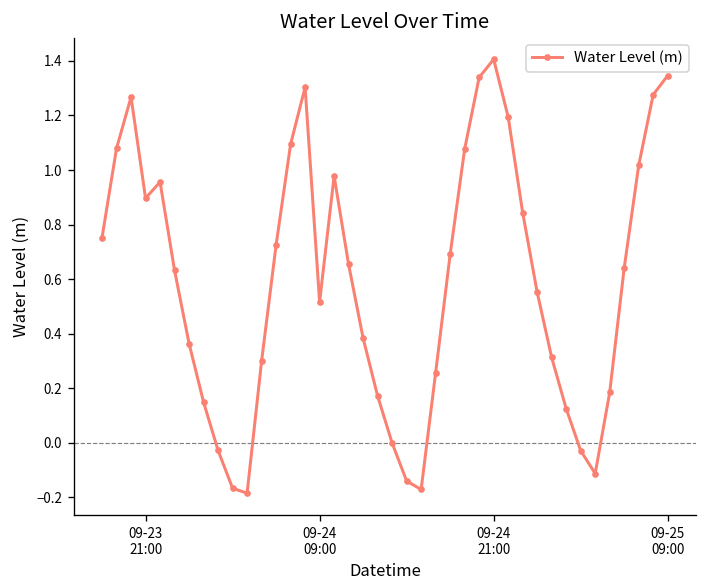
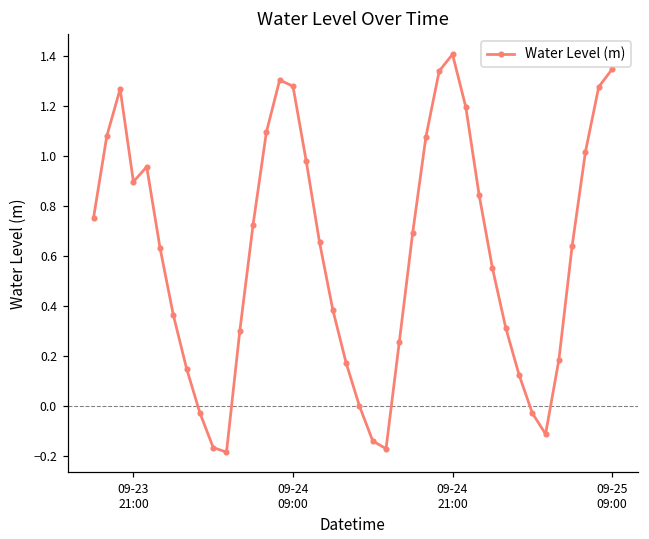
  {
    "09-23 21:00": 0.90,
-   "09-24 09:00": 0.52,
+   "09-24 09:00": 1.28,
    "09-24 21:00": 1.41,
    "09-25 09:00": 1.35
  }
